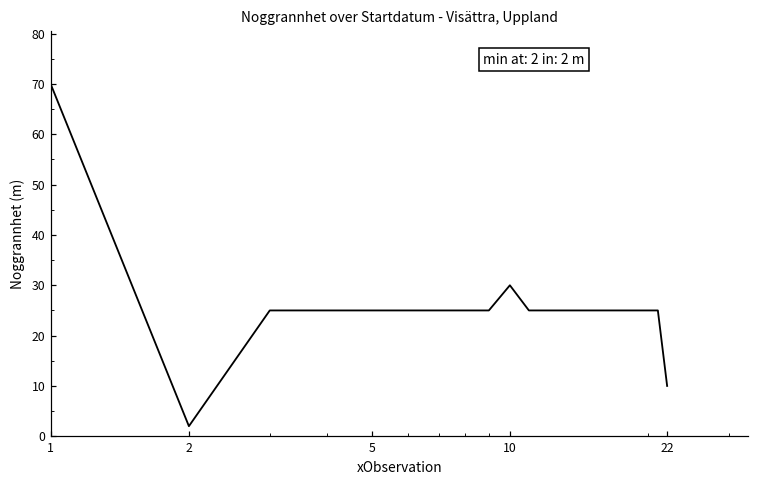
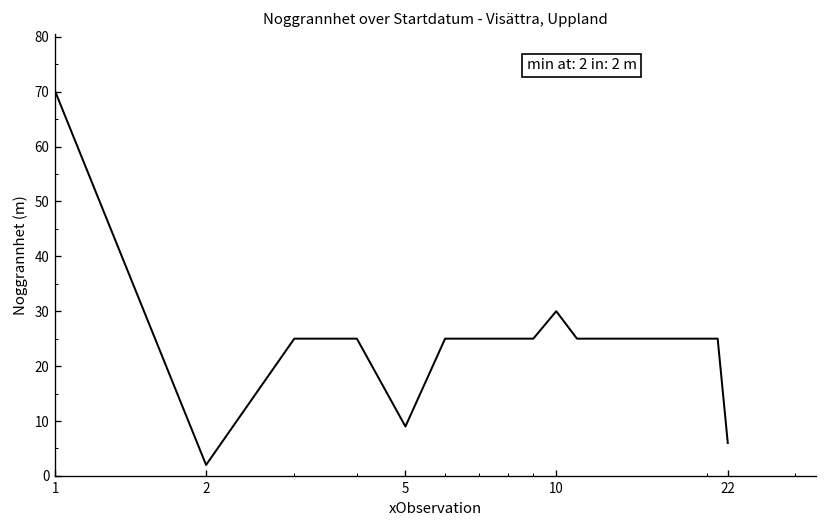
  {
    "1": 70,
    "2": 2,
-   "5": 25,
+   "5": 9,
    "10": 30,
-   "22": 10
+   "22": 6
  }
